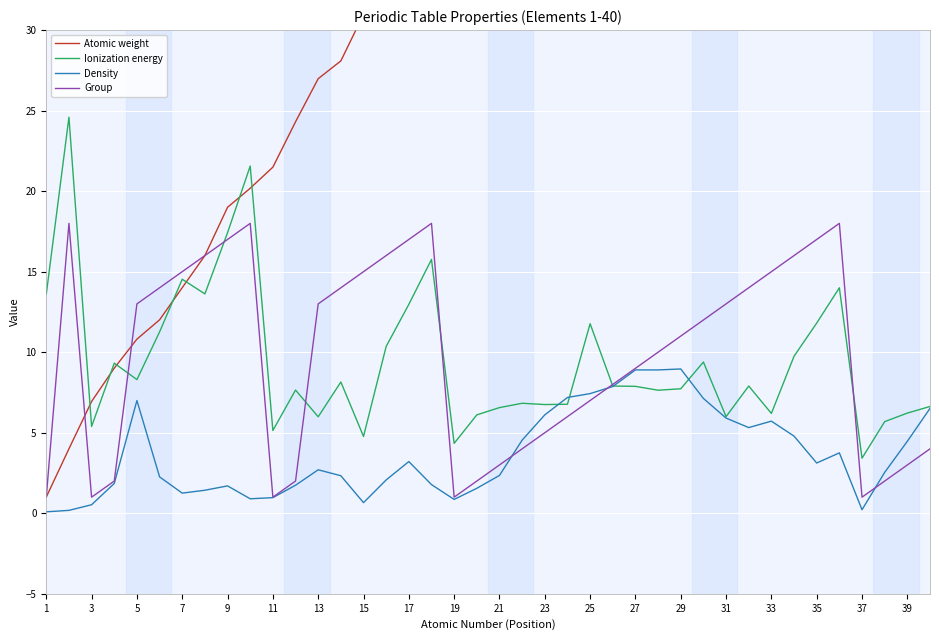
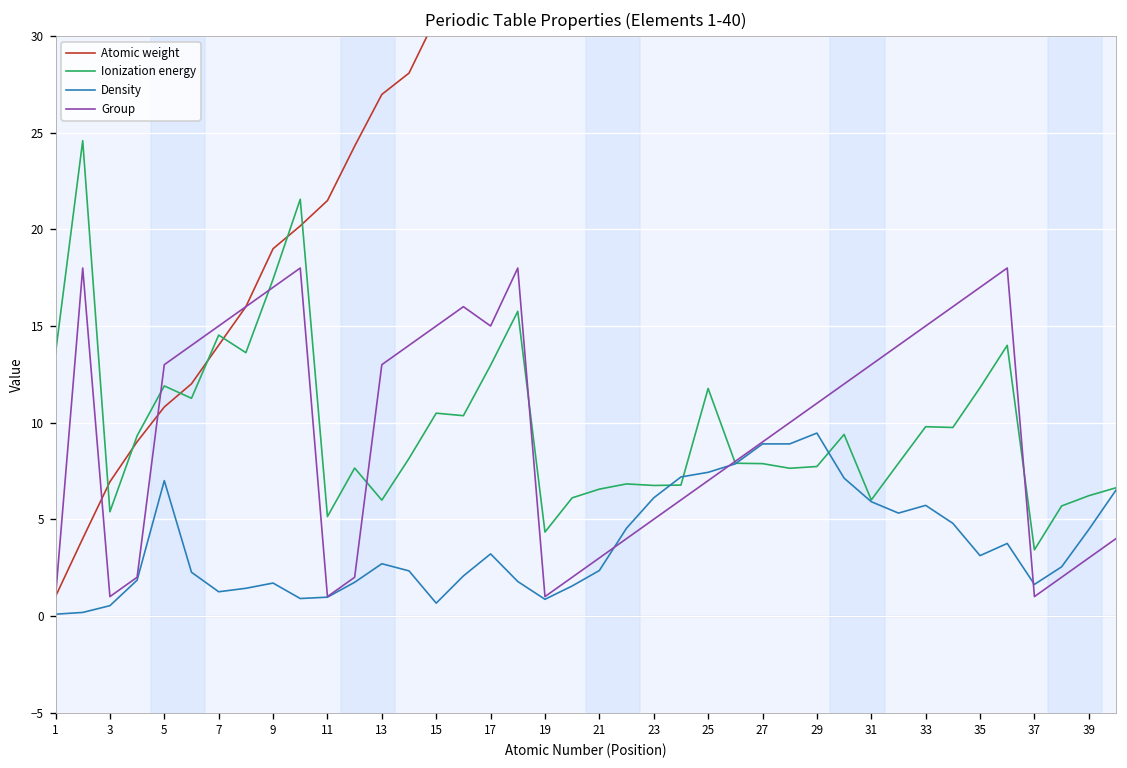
  {
    "Atomic weight": {
      "3": 6.9,
      "5": 10.8,
      "7": 14.0,
      "9": 19.0,
      "11": 21.5,
      "13": 27.0
    },
    "Ionization energy": {
      "1": 13.6,
      "3": 5.4,
-     "5": 8.3,
+     "5": 11.9,
      "7": 14.5,
      "9": 17.4,
      "11": 5.1,
      "13": 6.0,
-     "15": 4.8,
+     "15": 10.5,
      "17": 13.0,
      "19": 4.3,
      "21": 6.6,
      "23": 6.8,
      "25": 11.8,
      "27": 7.9,
      "29": 7.7,
-     "33": 6.2,
+     "33": 9.8,
      "35": 11.8,
      "37": 3.4,
      "39": 6.2
    },
    "Density": {
      "1": 0.1,
      "3": 0.5,
      "5": 7.0,
      "7": 1.3,
      "9": 1.7,
      "13": 2.7,
      "15": 0.7,
      "17": 3.2,
      "21": 2.4,
      "23": 6.1,
      "25": 7.4,
-     "29": 9.0,
+     "29": 9.5,
      "33": 5.7,
      "35": 3.1,
-     "37": 0.2,
+     "37": 1.6,
      "39": 4.5
    },
    "Group": {
      "3": 1,
      "5": 13,
      "7": 15,
      "9": 17,
      "13": 13,
      "15": 15,
-     "17": 17,
+     "17": 15,
      "21": 3,
      "23": 5,
      "25": 7,
      "29": 11,
      "31": 13,
      "33": 15,
      "35": 17,
      "37": 1,
      "39": 3
    }
  }
